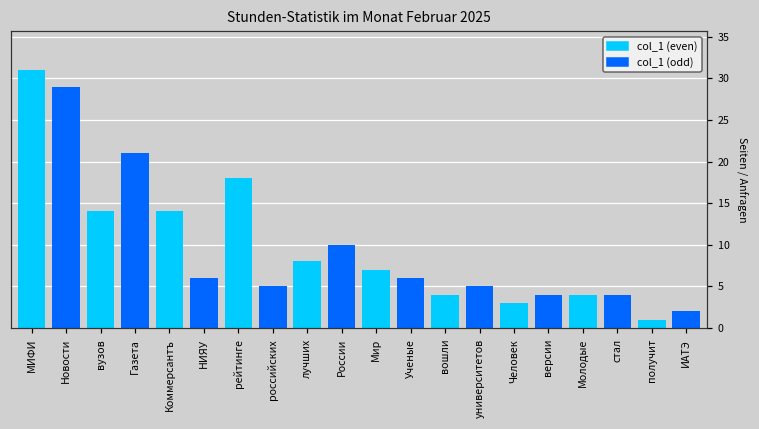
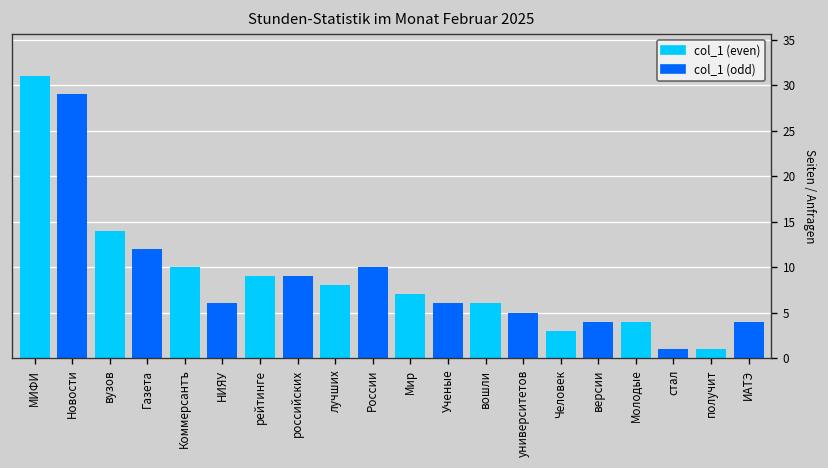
  {
    "МИФИ": 31,
    "Новости": 29,
    "вузов": 14,
-   "Газета": 21,
-   "Коммерсантъ": 14,
+   "Газета": 12,
+   "Коммерсантъ": 10,
    "НИЯУ": 6,
-   "рейтинге": 18,
-   "российских": 5,
+   "рейтинге": 9,
+   "российских": 9,
    "лучших": 8,
    "России": 10,
    "Мир": 7,
    "Ученые": 6,
-   "вошли": 4,
+   "вошли": 6,
    "университетов": 5,
    "Человек": 3,
    "версии": 4,
    "Молодые": 4,
-   "стал": 4,
+   "стал": 1,
    "получит": 1,
-   "ИАТЭ": 2
+   "ИАТЭ": 4
  }
